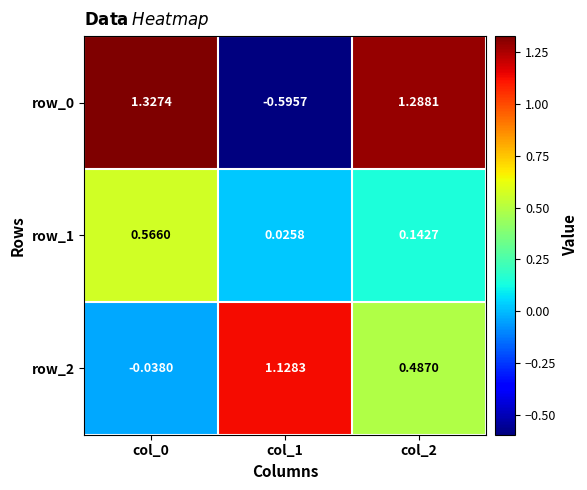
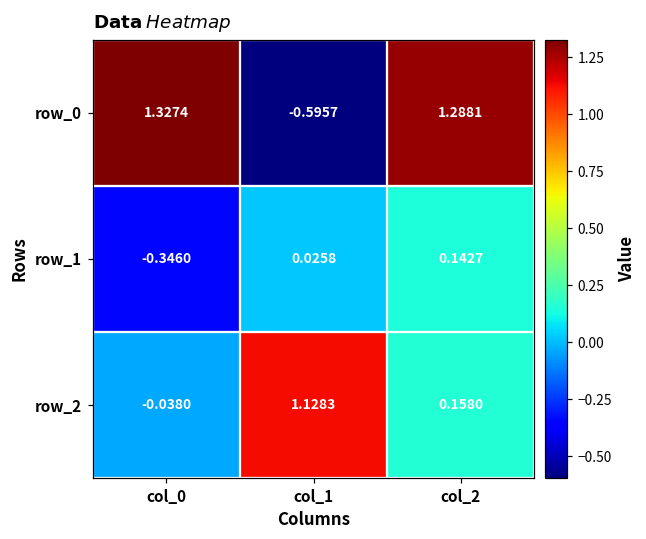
  {
    "row_0": {
      "col_0": 1.3274,
      "col_1": -0.5957,
      "col_2": 1.2881
    },
    "row_1": {
-     "col_0": 0.5660,
+     "col_0": -0.3460,
      "col_1": 0.0258,
      "col_2": 0.1427
    },
    "row_2": {
      "col_0": -0.0380,
      "col_1": 1.1283,
-     "col_2": 0.4870
+     "col_2": 0.1580
    }
  }
